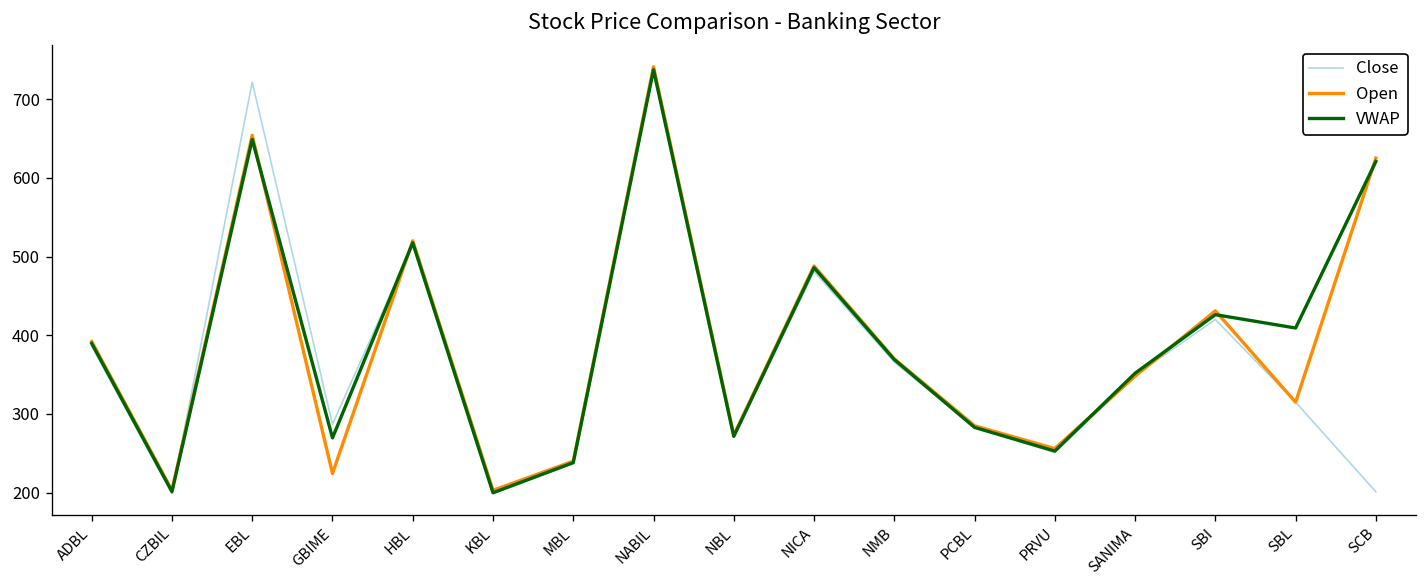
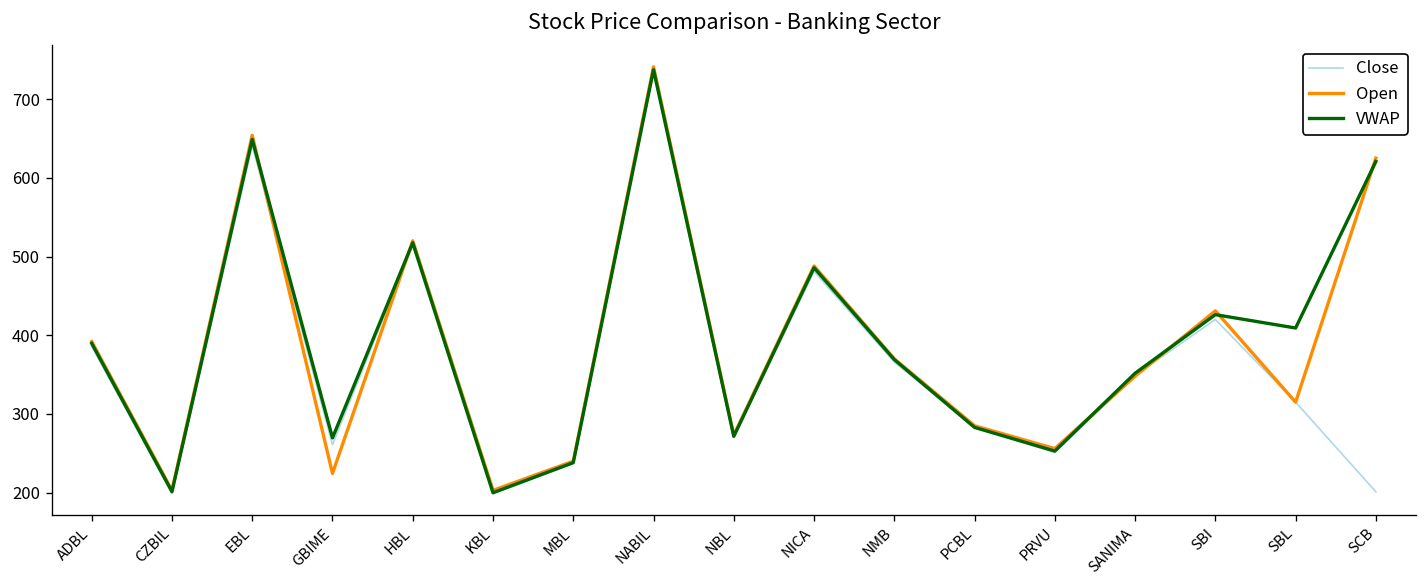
  {
    "Close": {
-     "EBL": 720,
-     "GBIME": 290,
+     "EBL": 640,
+     "GBIME": 260,
      "NICA": 480,
      "SBI": 420,
      "SCB": 200
    },
    "Open": {
      "EBL": 650,
      "GBIME": 220,
      "SBI": 430,
      "SCB": 630
    },
    "VWAP": {
      "EBL": 650,
      "GBIME": 270,
      "SBI": 430,
      "SBL": 410,
      "SCB": 620
    }
  }
